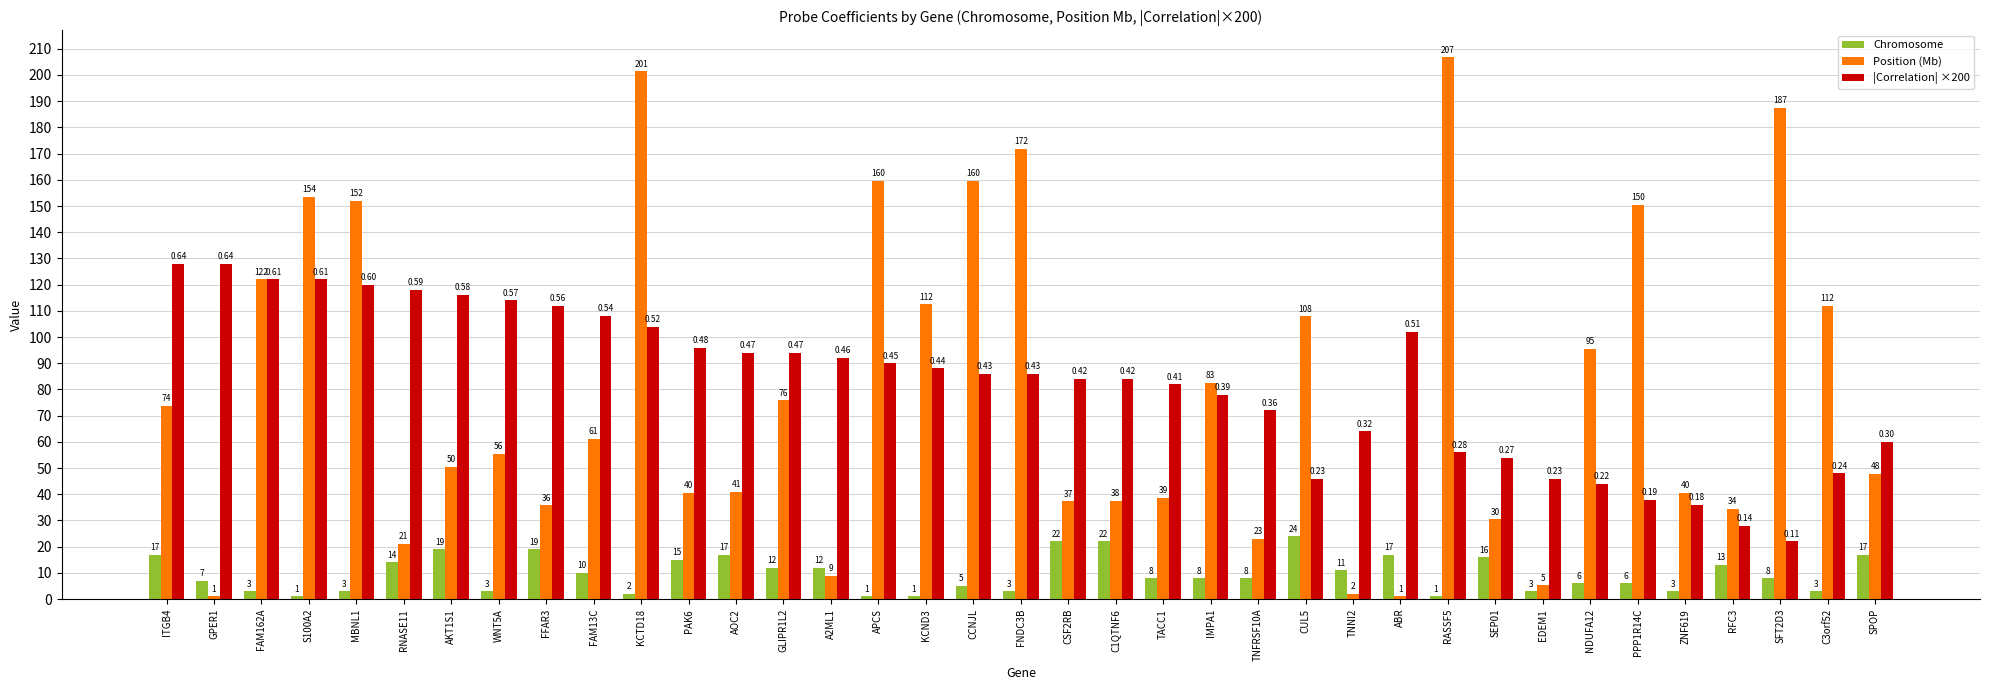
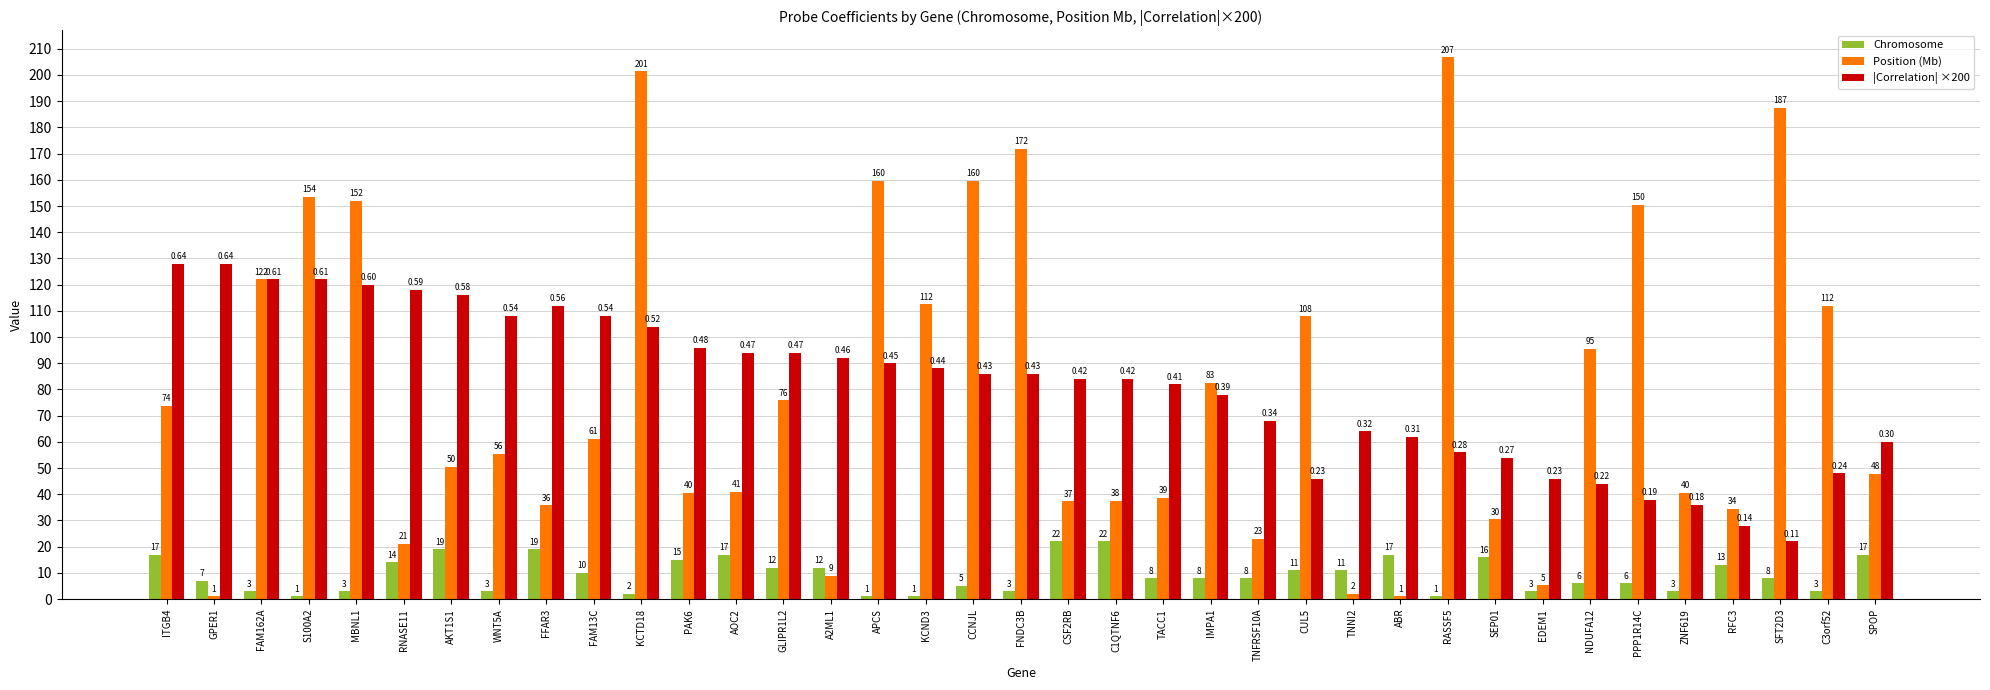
  {
    "Chromosome": {
      "ITGB4": 17,
      "GPER1": 7,
      "FAM162A": 3,
      "S100A2": 1,
      "MBNL1": 3,
      "RNASE11": 14,
      "AKT1S1": 19,
      "WNT5A": 3,
      "FFAR3": 19,
      "FAM13C": 10,
      "KCTD18": 2,
      "PAK6": 15,
      "AOC2": 17,
      "GLIPR1L2": 12,
      "A2ML1": 12,
      "APCS": 1,
      "KCND3": 1,
      "CCNJL": 5,
      "FNDC3B": 3,
      "CSF2RB": 22,
      "C1QTNF6": 22,
      "TACC1": 8,
      "IMPA1": 8,
      "TNFRSF10A": 8,
-     "CUL5": 24,
+     "CUL5": 11,
      "TNNI2": 11,
      "ABR": 17,
      "RASSF5": 1,
      "SEP01": 16,
      "EDEM1": 3,
      "NDUFA12": 6,
      "PPP1R14C": 6,
      "ZNF619": 3,
      "RFC3": 13,
      "SFT2D3": 8,
      "C3orf52": 3,
      "SPOP": 17
    },
    "Position (Mb)": {
      "ITGB4": 74,
      "GPER1": 1,
      "S100A2": 154,
      "MBNL1": 152,
      "RNASE11": 21,
      "AKT1S1": 50,
      "WNT5A": 56,
      "FFAR3": 36,
      "FAM13C": 61,
      "KCTD18": 201,
      "PAK6": 40,
      "AOC2": 41,
      "GLIPR1L2": 76,
      "A2ML1": 9,
      "APCS": 160,
      "KCND3": 112,
      "CCNJL": 160,
      "FNDC3B": 172,
      "CSF2RB": 37,
      "C1QTNF6": 38,
      "TACC1": 39,
      "IMPA1": 83,
      "TNFRSF10A": 23,
      "CUL5": 108,
      "TNNI2": 2,
      "ABR": 1,
      "RASSF5": 207,
      "SEP01": 30,
      "EDEM1": 5,
      "NDUFA12": 95,
      "PPP1R14C": 150,
      "ZNF619": 40,
      "RFC3": 34,
      "SFT2D3": 187,
      "C3orf52": 112,
      "SPOP": 48
    },
    "|Correlation| ×200": {
-     "WNT5A": 0.57,
-     "TNFRSF10A": 0.36,
-     "ABR": 0.51
+     "WNT5A": 0.54,
+     "TNFRSF10A": 0.34,
+     "ABR": 0.31
    }
  }
